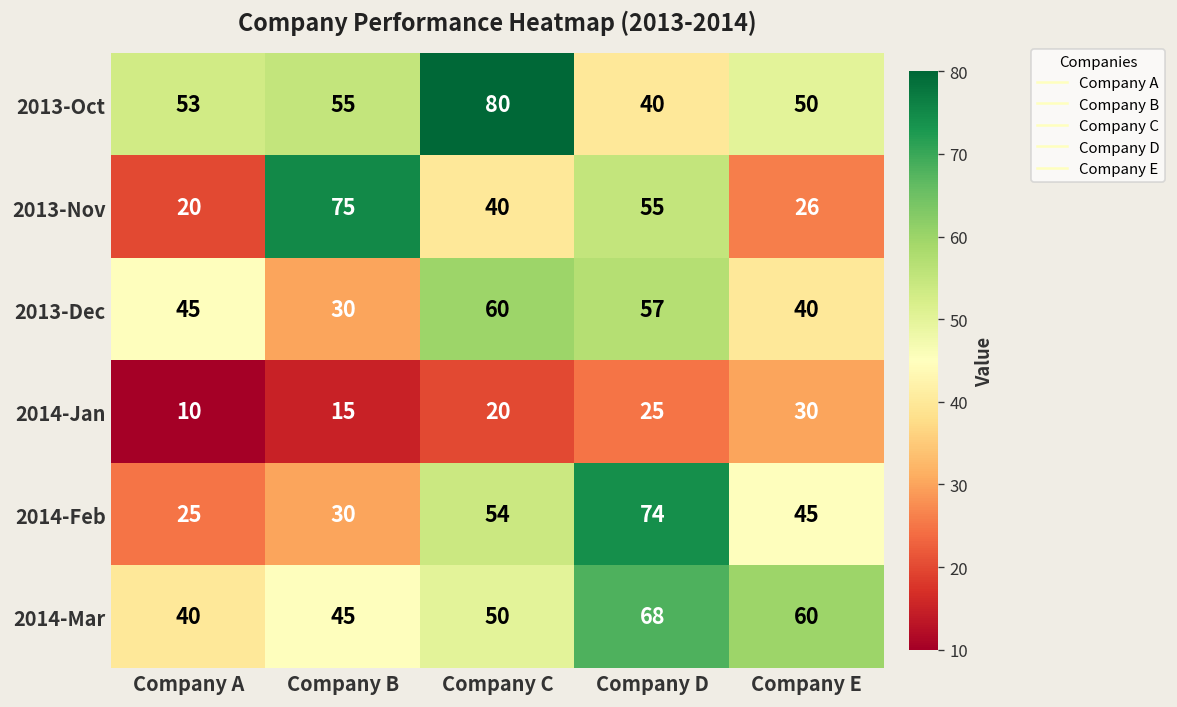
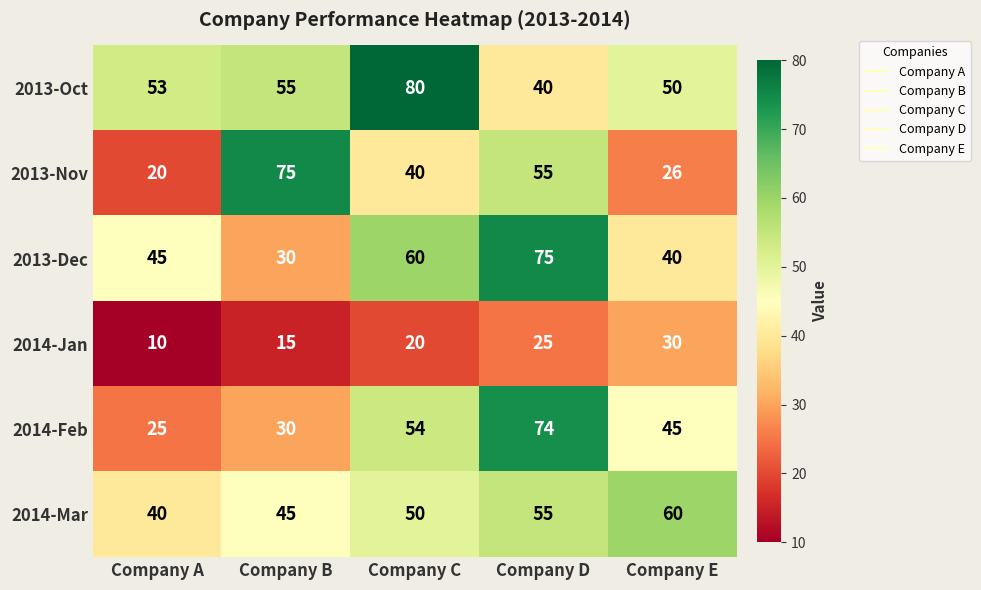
  {
    "2013-Oct": {
      "Company A": 53,
      "Company B": 55,
      "Company C": 80,
      "Company D": 40,
      "Company E": 50
    },
    "2013-Nov": {
      "Company A": 20,
      "Company B": 75,
      "Company C": 40,
      "Company D": 55,
      "Company E": 26
    },
    "2013-Dec": {
      "Company A": 45,
      "Company B": 30,
      "Company C": 60,
-     "Company D": 57,
+     "Company D": 75,
      "Company E": 40
    },
    "2014-Jan": {
      "Company A": 10,
      "Company B": 15,
      "Company C": 20,
      "Company D": 25,
      "Company E": 30
    },
    "2014-Feb": {
      "Company A": 25,
      "Company B": 30,
      "Company C": 54,
      "Company D": 74,
      "Company E": 45
    },
    "2014-Mar": {
      "Company A": 40,
      "Company B": 45,
      "Company C": 50,
-     "Company D": 68,
+     "Company D": 55,
      "Company E": 60
    }
  }
